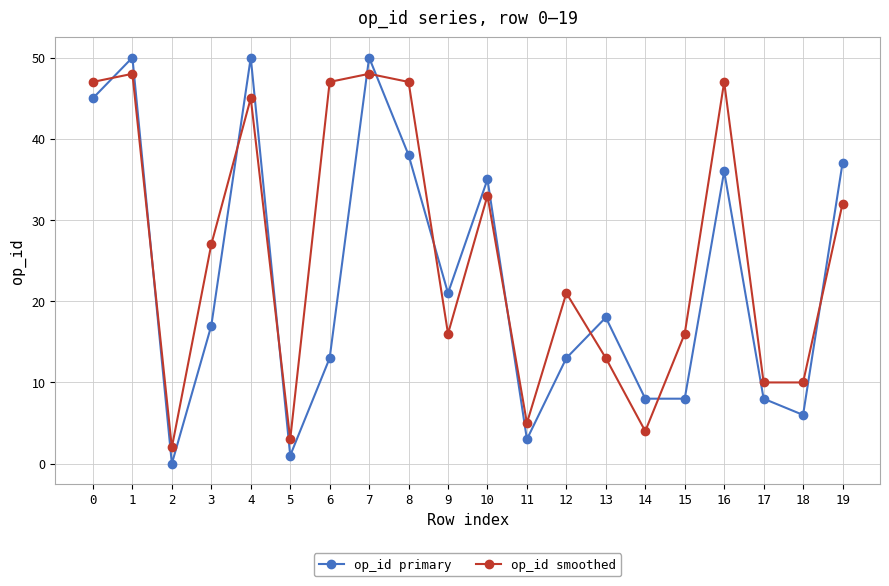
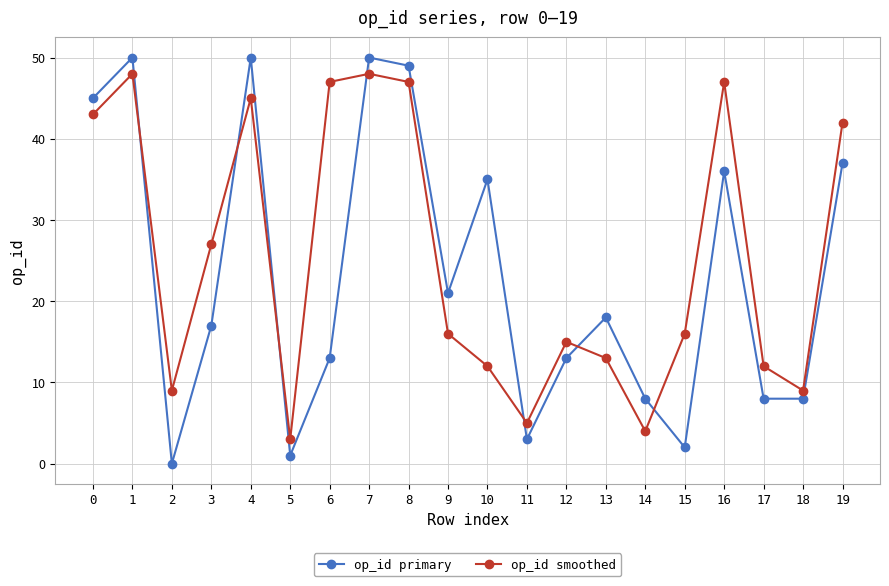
  {
    "op_id primary": {
      "0": 45,
      "1": 50,
      "2": 0,
      "3": 17,
      "4": 50,
      "5": 1,
      "6": 13,
      "7": 50,
-     "8": 38,
+     "8": 49,
      "9": 21,
      "10": 35,
      "11": 3,
      "12": 13,
      "13": 18,
      "14": 8,
-     "15": 8,
+     "15": 2,
      "16": 36,
      "17": 8,
-     "18": 6,
+     "18": 8,
      "19": 37
    },
    "op_id smoothed": {
-     "0": 47,
+     "0": 43,
      "1": 48,
-     "2": 2,
+     "2": 9,
      "3": 27,
      "4": 45,
      "5": 3,
      "6": 47,
      "7": 48,
      "8": 47,
      "9": 16,
-     "10": 33,
+     "10": 12,
      "11": 5,
-     "12": 21,
+     "12": 15,
      "13": 13,
      "14": 4,
      "15": 16,
      "16": 47,
-     "17": 10,
-     "18": 10,
-     "19": 32
+     "17": 12,
+     "18": 9,
+     "19": 42
    }
  }
